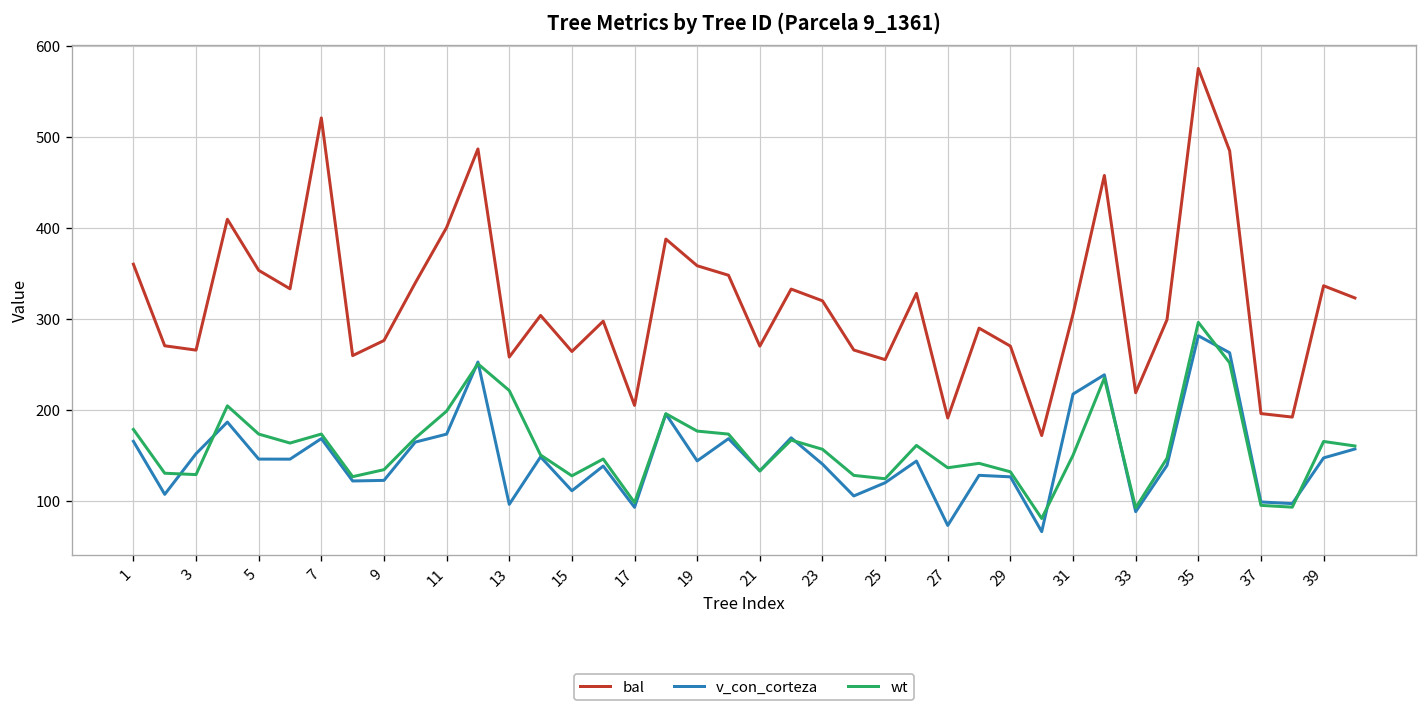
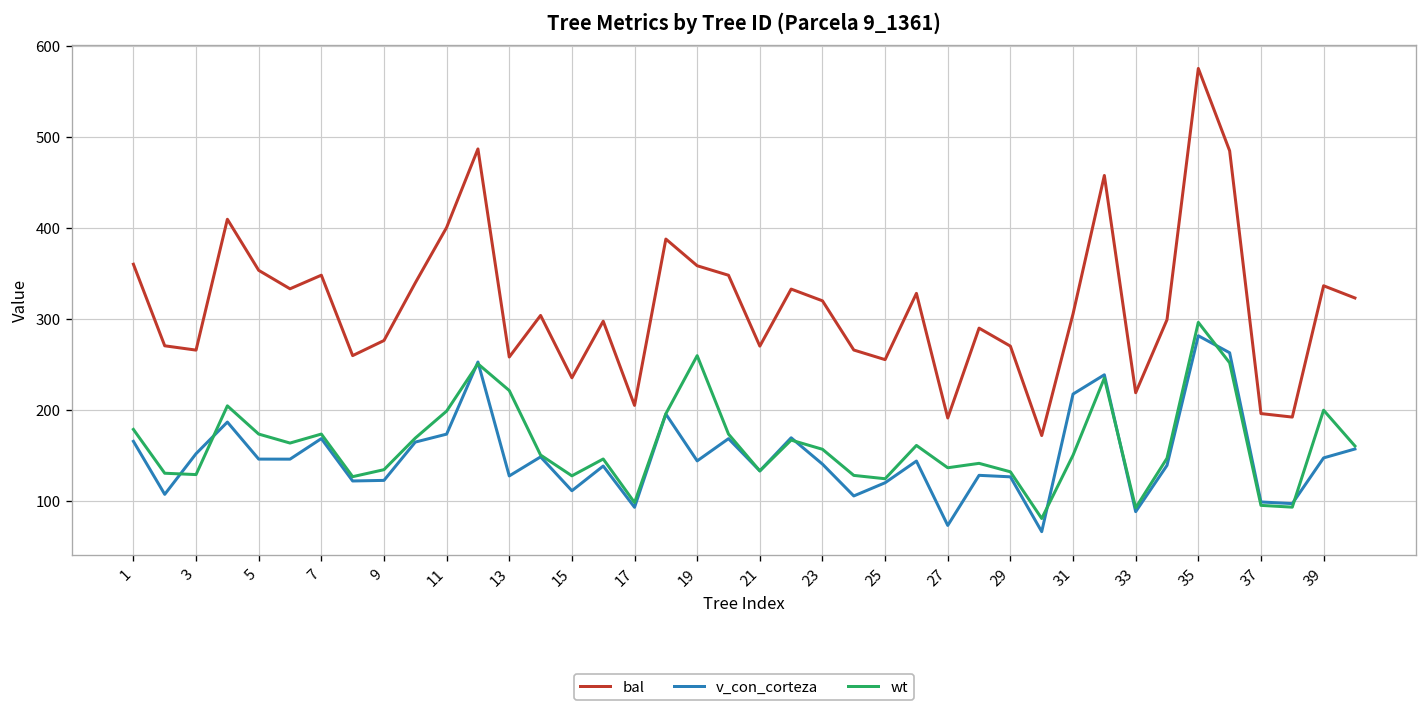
  {
    "bal": {
      "1": 360,
      "3": 270,
      "5": 350,
-     "7": 520,
+     "7": 350,
      "9": 280,
      "11": 400,
      "13": 260,
-     "15": 260,
+     "15": 240,
      "17": 210,
      "19": 360,
      "21": 270,
      "23": 320,
      "25": 260,
      "27": 190,
      "29": 270,
      "31": 310,
      "33": 220,
      "35": 580,
      "37": 200,
      "39": 340
    },
    "v_con_corteza": {
      "1": 170,
      "3": 150,
      "5": 150,
      "7": 170,
      "9": 120,
      "11": 170,
-     "13": 100,
+     "13": 130,
      "15": 110,
      "17": 90,
      "19": 140,
      "23": 140,
      "25": 120,
      "27": 70,
      "29": 130,
      "31": 220,
      "33": 90,
      "35": 280,
      "37": 100,
      "39": 150
    },
    "wt": {
      "1": 180,
      "3": 130,
      "5": 170,
      "7": 170,
      "9": 130,
      "11": 200,
      "13": 220,
      "15": 130,
      "17": 100,
-     "19": 180,
+     "19": 260,
      "23": 160,
      "25": 120,
      "27": 140,
      "29": 130,
      "31": 150,
      "33": 90,
      "35": 300,
      "37": 100,
-     "39": 170
+     "39": 200
    }
  }
